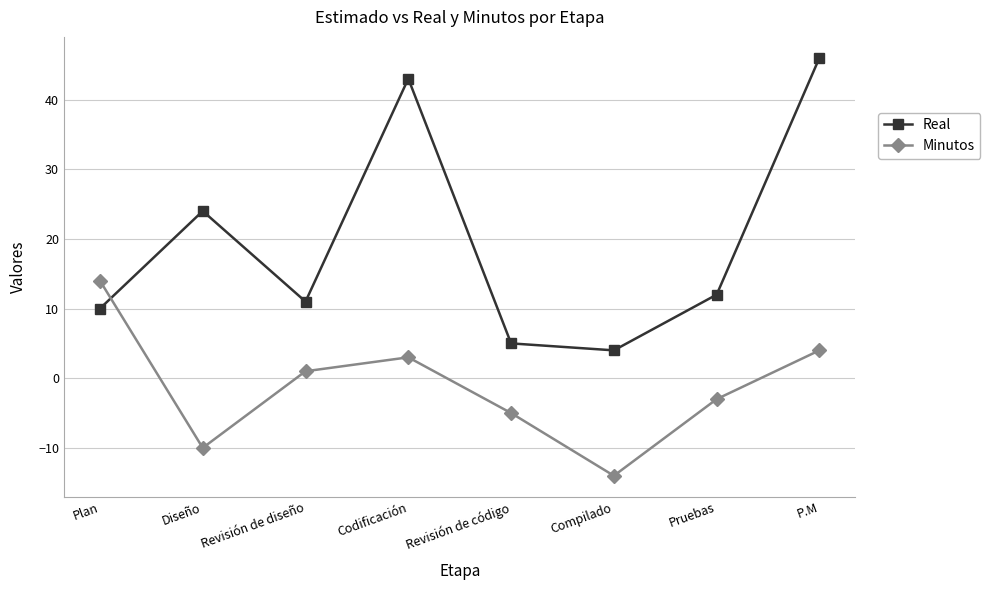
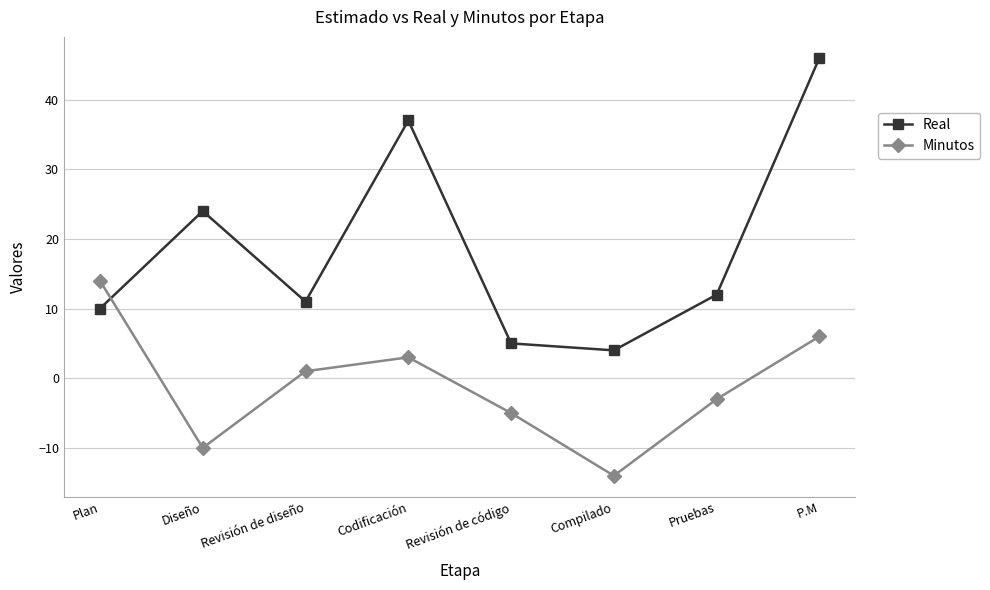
  {
    "Real": {
      "Plan": 10,
      "Diseño": 24,
      "Revisión de diseño": 11,
-     "Codificación": 43,
+     "Codificación": 37,
      "Revisión de código": 5,
      "Compilado": 4,
      "Pruebas": 12,
      "P.M": 46
    },
    "Minutos": {
      "Plan": 14,
      "Diseño": -10,
      "Revisión de diseño": 1,
      "Codificación": 3,
      "Revisión de código": -5,
      "Compilado": -14,
      "Pruebas": -3,
-     "P.M": 4
+     "P.M": 6
    }
  }
